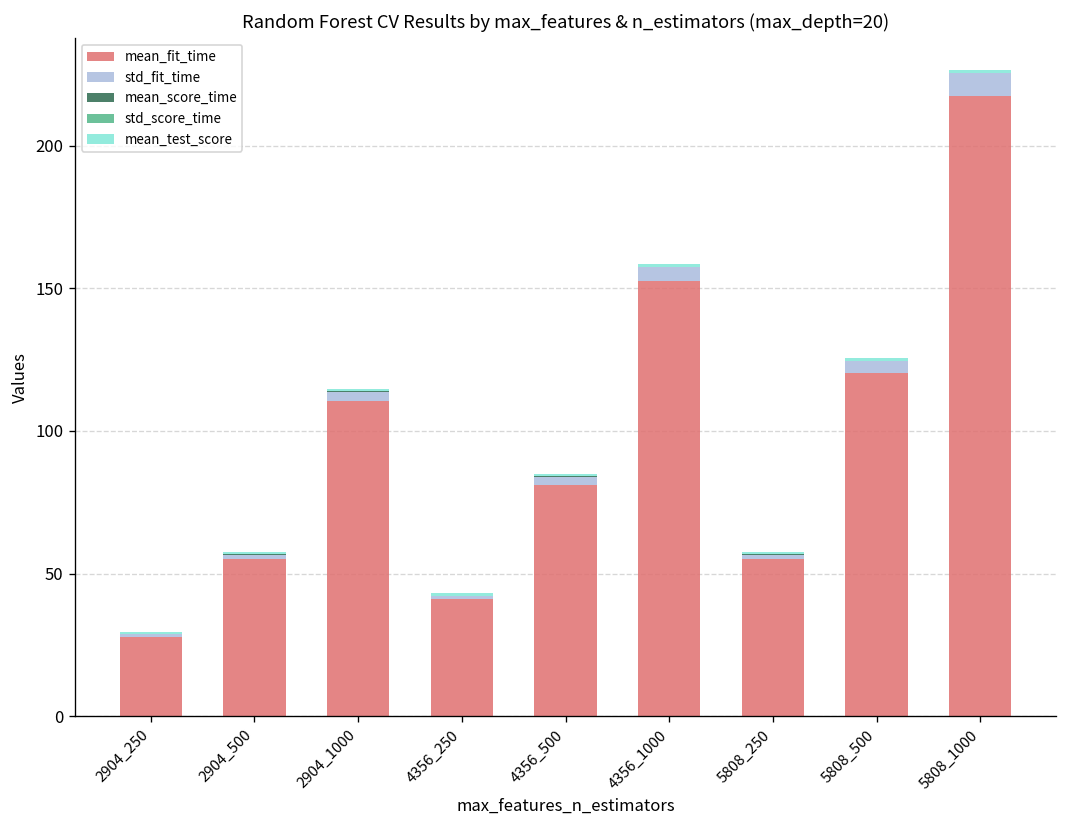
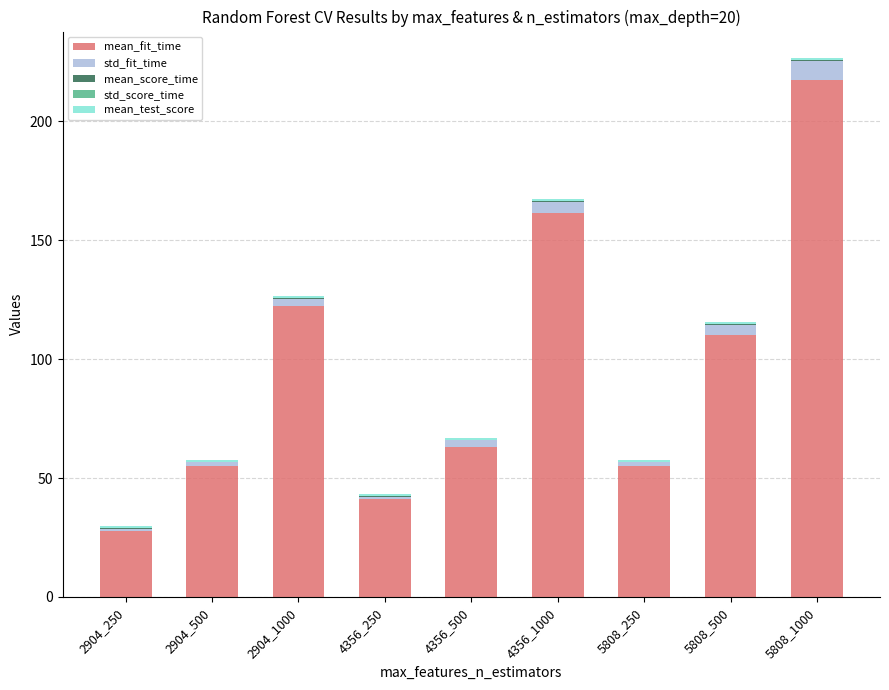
  {
    "mean_fit_time": {
      "2904_250": 28,
      "2904_500": 55,
-     "2904_1000": 110,
+     "2904_1000": 122,
      "4356_250": 41,
-     "4356_500": 81,
-     "4356_1000": 153,
+     "4356_500": 63,
+     "4356_1000": 162,
      "5808_250": 55,
-     "5808_500": 120,
+     "5808_500": 110,
      "5808_1000": 217
    },
    "std_fit_time": {
      "2904_500": 1,
      "2904_1000": 3,
      "4356_500": 3,
      "4356_1000": 5,
      "5808_250": 2,
      "5808_500": 4,
      "5808_1000": 8
    }
  }
